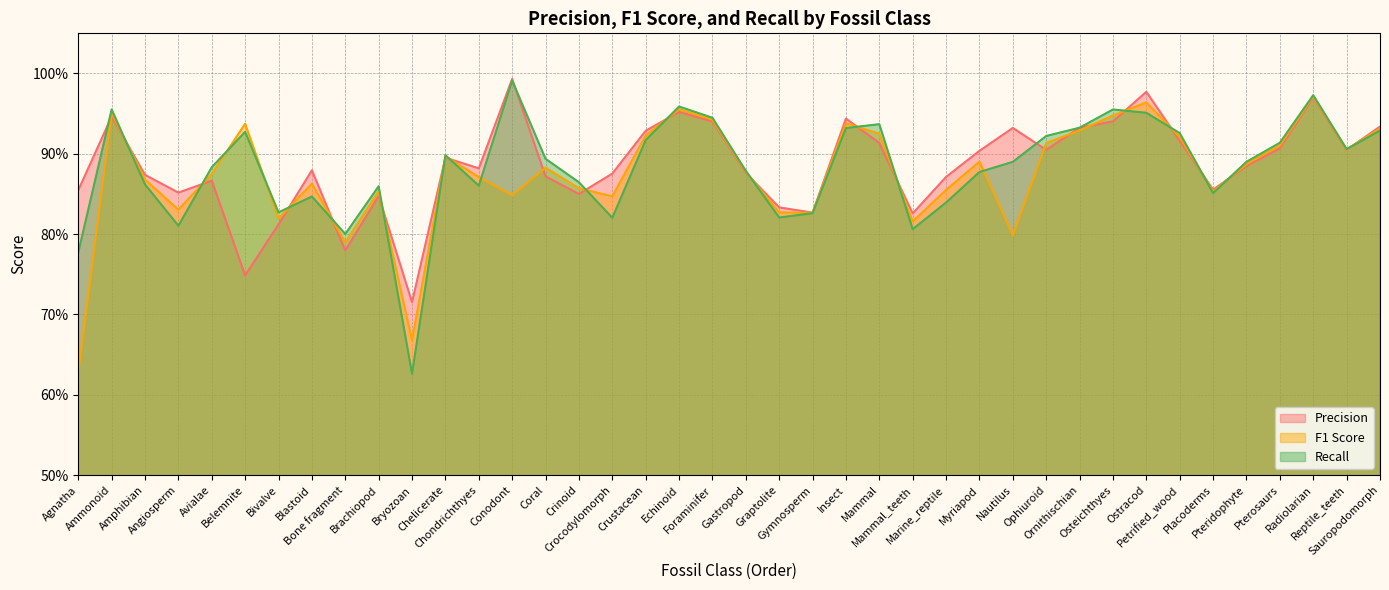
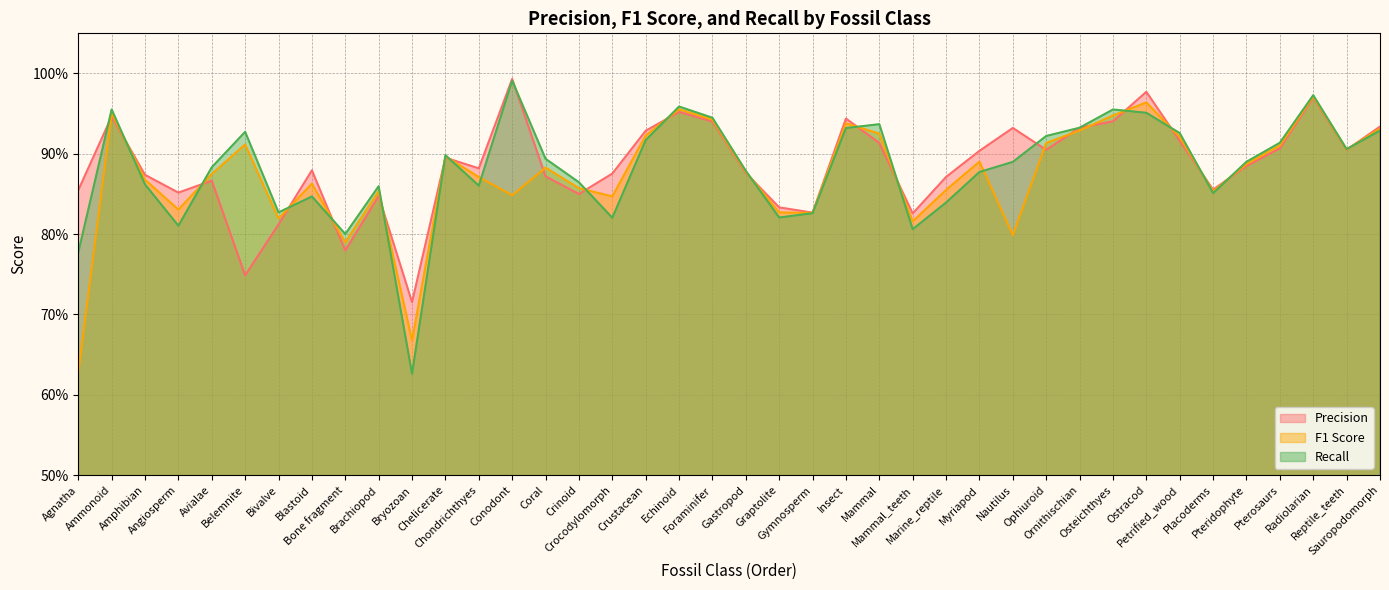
  {
    "Precision": {
      "Agnatha": "85%",
      "Ammonoid": "95%",
      "Amphibian": "87%",
      "Angiosperm": "85%",
      "Avialae": "87%",
      "Belemnite": "75%",
      "Bivalve": "81%",
      "Blastoid": "88%",
      "Bone fragment": "78%",
      "Brachiopod": "85%",
      "Bryozoan": "72%",
      "Chondrichthyes": "88%",
      "Coral": "87%",
      "Crinoid": "85%",
      "Crocodylomorph": "88%",
      "Crustacean": "93%",
      "Echinoid": "95%",
      "Graptolite": "83%",
      "Insect": "94%",
      "Mammal": "91%",
      "Mammal_teeth": "83%",
      "Marine_reptile": "87%",
      "Myriapod": "90%",
      "Nautilus": "93%",
      "Ophiuroid": "90%",
      "Osteichthyes": "94%",
      "Ostracod": "98%",
      "Petrified_wood": "92%",
      "Pterosaurs": "91%"
    },
    "F1 Score": {
      "Agnatha": "63%",
      "Ammonoid": "95%",
      "Amphibian": "87%",
      "Angiosperm": "83%",
      "Avialae": "87%",
-     "Belemnite": "94%",
+     "Belemnite": "91%",
      "Bivalve": "82%",
      "Blastoid": "86%",
      "Bone fragment": "79%",
      "Brachiopod": "85%",
      "Bryozoan": "67%",
      "Chondrichthyes": "87%",
      "Conodont": "85%",
      "Coral": "88%",
      "Crinoid": "86%",
      "Crocodylomorph": "85%",
      "Crustacean": "92%",
      "Echinoid": "96%",
      "Graptolite": "83%",
      "Insect": "94%",
      "Mammal": "93%",
      "Mammal_teeth": "82%",
      "Marine_reptile": "86%",
      "Myriapod": "89%",
      "Nautilus": "80%",
      "Ophiuroid": "91%",
      "Ornithischian": "93%",
      "Osteichthyes": "95%",
      "Ostracod": "96%",
      "Petrified_wood": "92%",
      "Pterosaurs": "91%"
    },
    "Recall": {
      "Agnatha": "78%",
      "Ammonoid": "96%",
      "Amphibian": "86%",
      "Angiosperm": "81%",
      "Avialae": "88%",
      "Belemnite": "93%",
      "Bivalve": "83%",
      "Blastoid": "85%",
      "Bone fragment": "80%",
      "Brachiopod": "86%",
      "Bryozoan": "63%",
      "Chondrichthyes": "86%",
      "Coral": "89%",
      "Crinoid": "86%",
      "Crocodylomorph": "82%",
      "Crustacean": "92%",
      "Echinoid": "96%",
      "Graptolite": "82%",
      "Insect": "93%",
      "Mammal": "94%",
      "Mammal_teeth": "81%",
      "Marine_reptile": "84%",
      "Myriapod": "88%",
      "Nautilus": "89%",
      "Ophiuroid": "92%",
      "Osteichthyes": "96%",
      "Ostracod": "95%",
      "Petrified_wood": "93%",
      "Pterosaurs": "91%"
    }
  }
